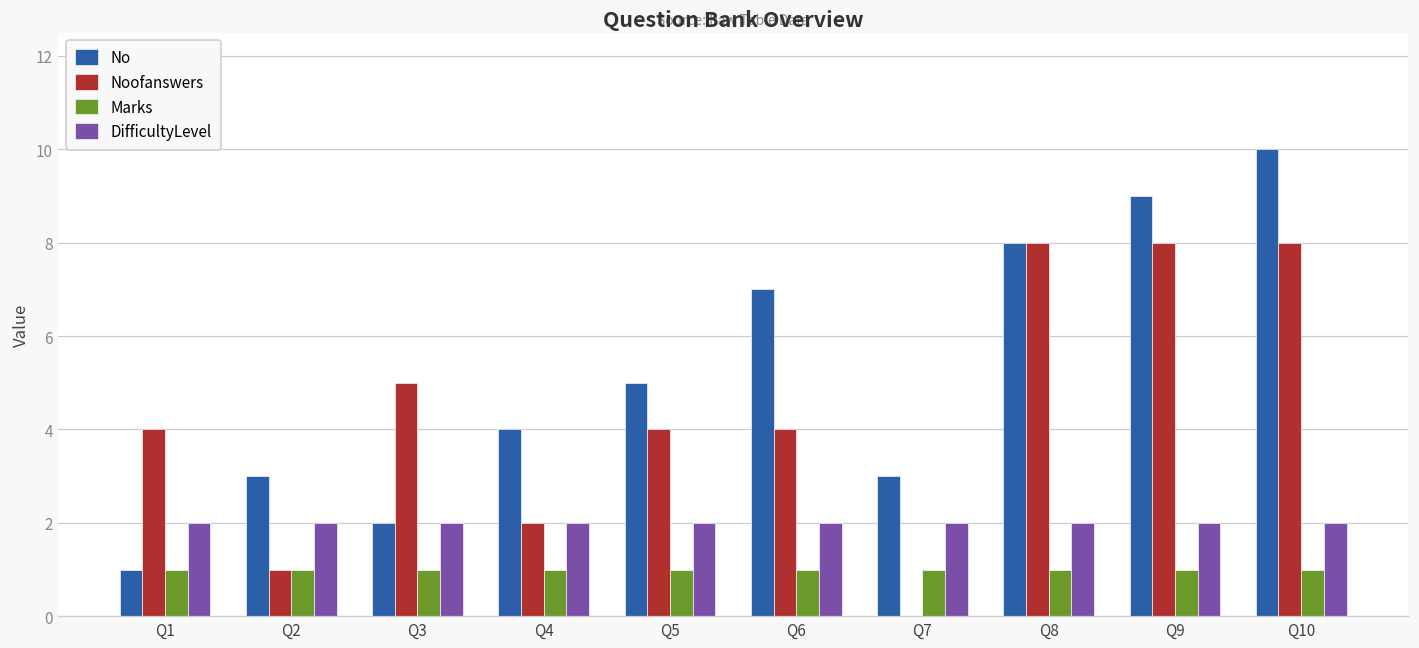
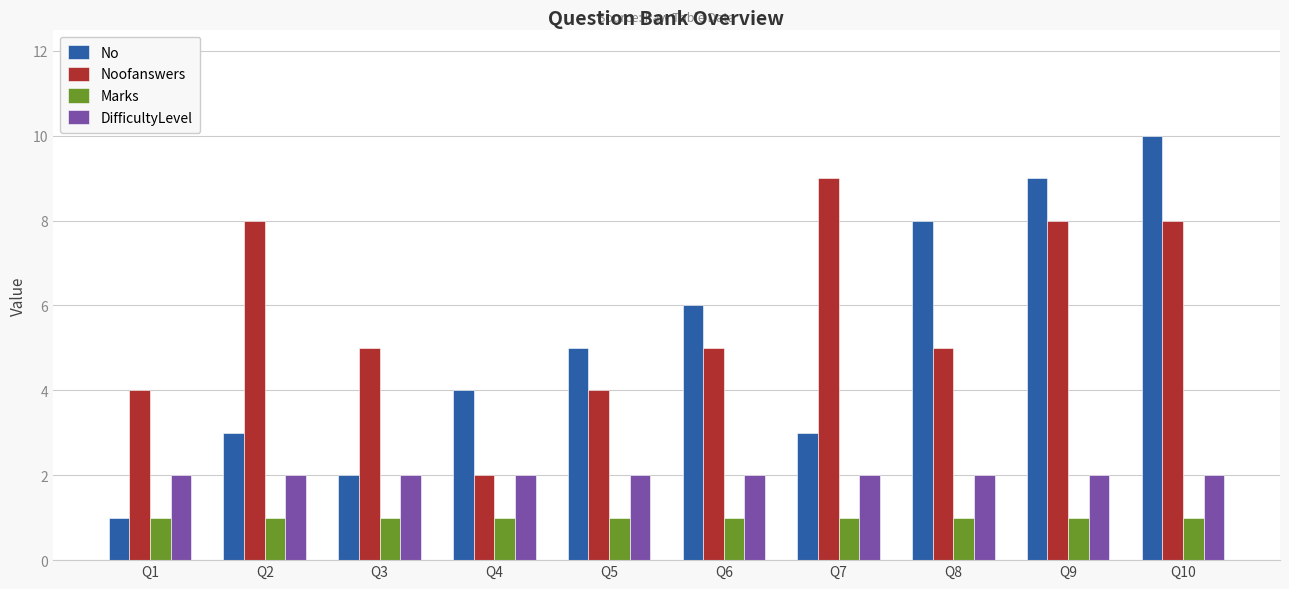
  {
    "No": {
      "Q1": 1,
      "Q2": 3,
      "Q3": 2,
      "Q4": 4,
      "Q5": 5,
-     "Q6": 7,
+     "Q6": 6,
      "Q7": 3,
      "Q8": 8,
      "Q9": 9,
      "Q10": 10
    },
    "Noofanswers": {
      "Q1": 4,
-     "Q2": 1,
+     "Q2": 8,
      "Q3": 5,
      "Q4": 2,
      "Q5": 4,
-     "Q6": 4,
-     "Q7": 0,
-     "Q8": 8,
+     "Q6": 5,
+     "Q7": 9,
+     "Q8": 5,
      "Q9": 8,
      "Q10": 8
    },
    "Marks": {
      "Q1": 1,
      "Q2": 1,
      "Q3": 1,
      "Q4": 1,
      "Q5": 1,
      "Q6": 1,
      "Q7": 1,
      "Q8": 1,
      "Q9": 1,
      "Q10": 1
    },
    "DifficultyLevel": {
      "Q1": 2,
      "Q2": 2,
      "Q3": 2,
      "Q4": 2,
      "Q5": 2,
      "Q6": 2,
      "Q7": 2,
      "Q8": 2,
      "Q9": 2,
      "Q10": 2
    }
  }
